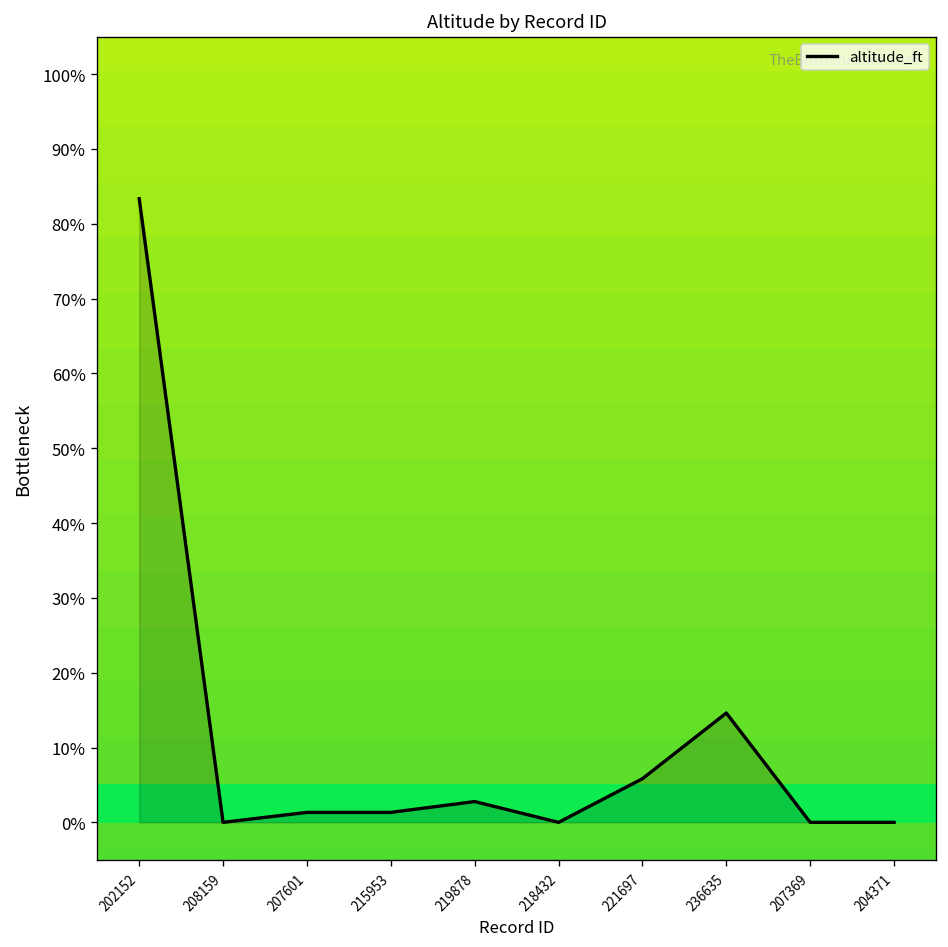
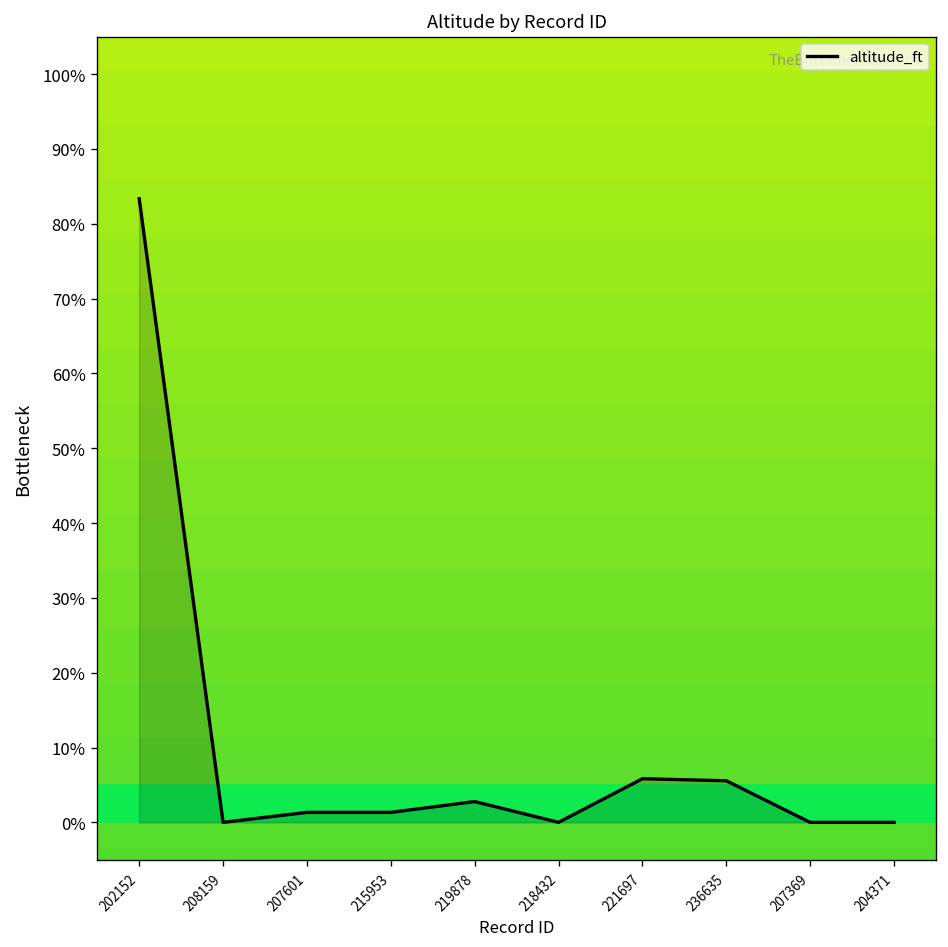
  {
    "202152": "83%",
    "221697": "6%",
-   "236635": "15%"
+   "236635": "6%"
  }
